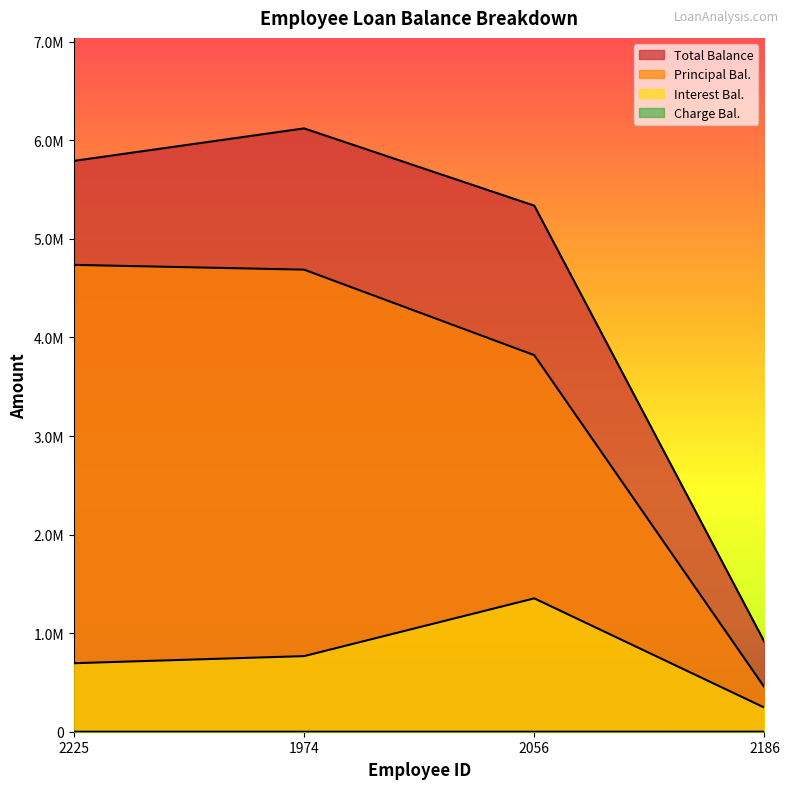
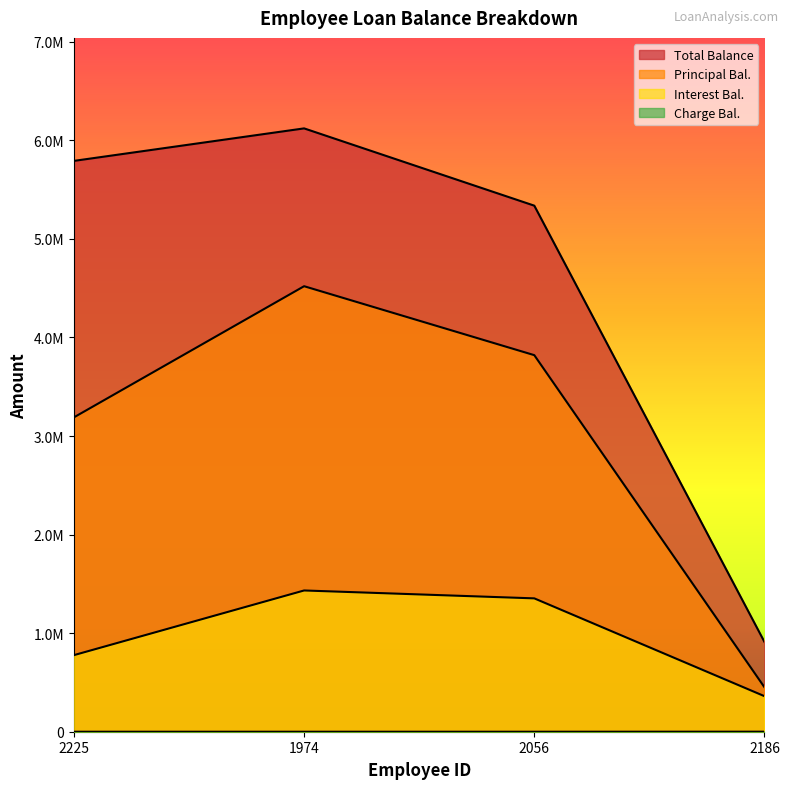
  {
    "Total Balance": {
      "2225": 5800000,
      "1974": 6100000,
      "2056": 5300000,
      "2186": 900000
    },
    "Principal Bal.": {
-     "2225": 4700000,
-     "1974": 4700000,
+     "2225": 3200000,
+     "1974": 4500000,
      "2056": 3800000,
      "2186": 500000
    },
    "Interest Bal.": {
-     "2225": 700000,
-     "1974": 800000,
+     "2225": 800000,
+     "1974": 1400000,
      "2056": 1400000,
-     "2186": 200000
+     "2186": 400000
    },
    "Charge Bal.": {
      "2225": 0,
      "1974": 0,
      "2056": 0,
      "2186": 0
    }
  }
